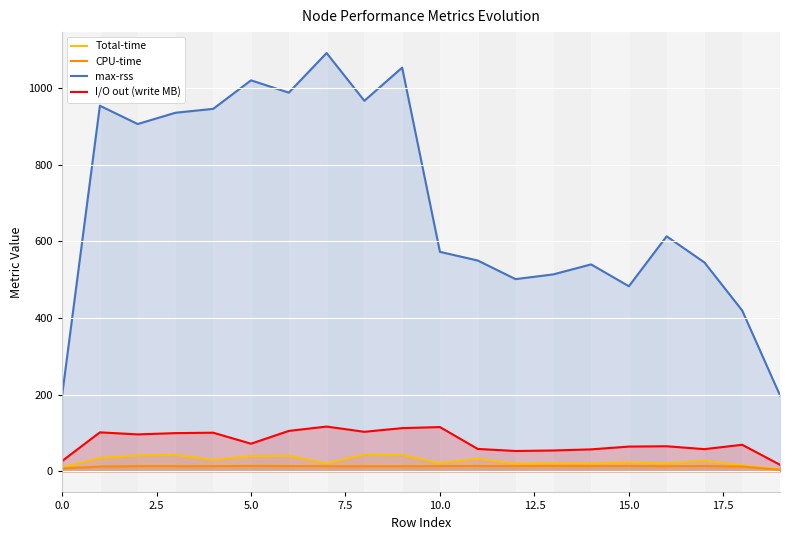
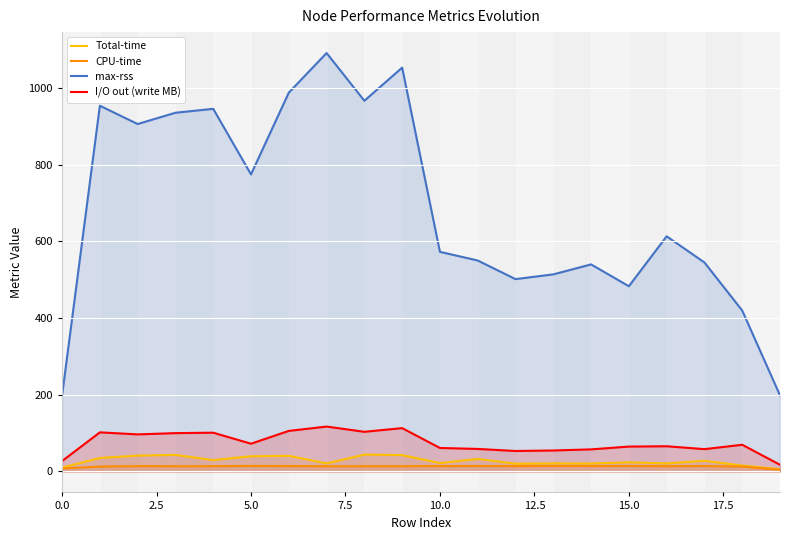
  {
    "max-rss": {
      "0.0": 200,
-     "5.0": 1020,
+     "5.0": 770,
      "10.0": 570,
      "15.0": 480
    },
    "I/O out (write MB)": {
      "0.0": 30,
      "5.0": 70,
-     "10.0": 120,
+     "10.0": 60,
      "15.0": 60
    }
  }
